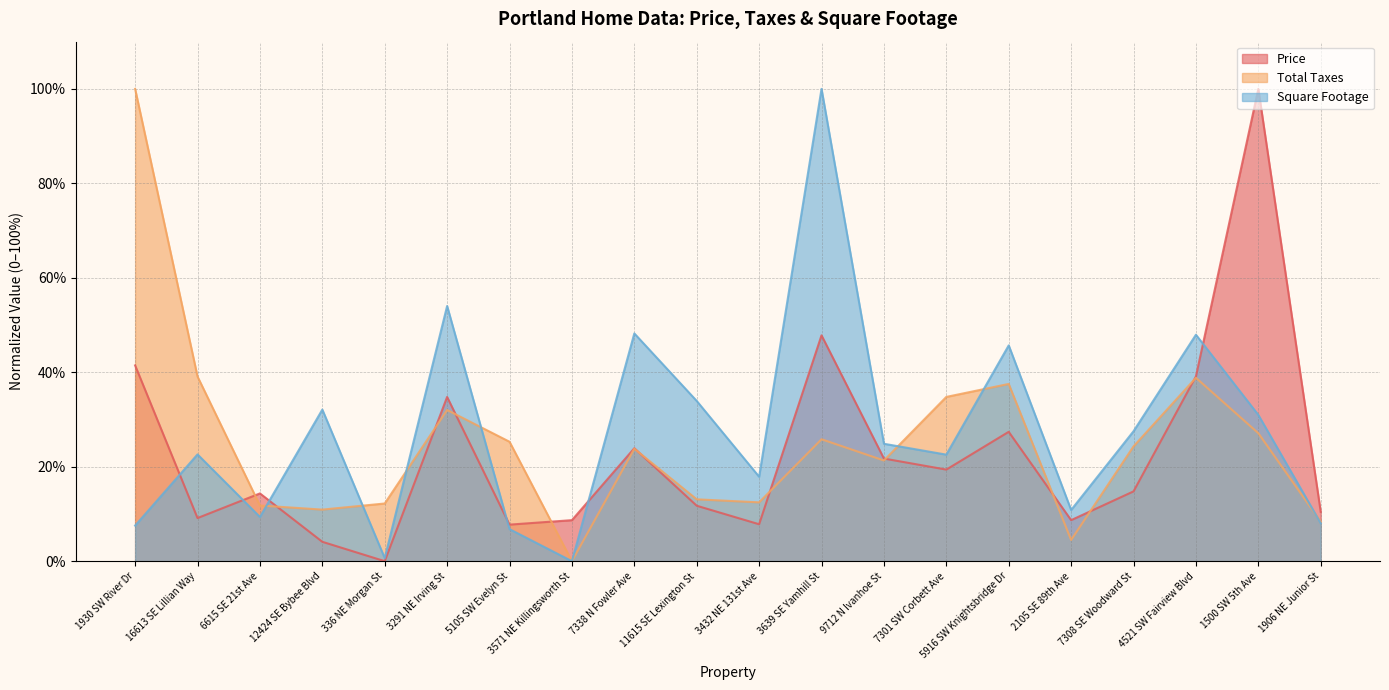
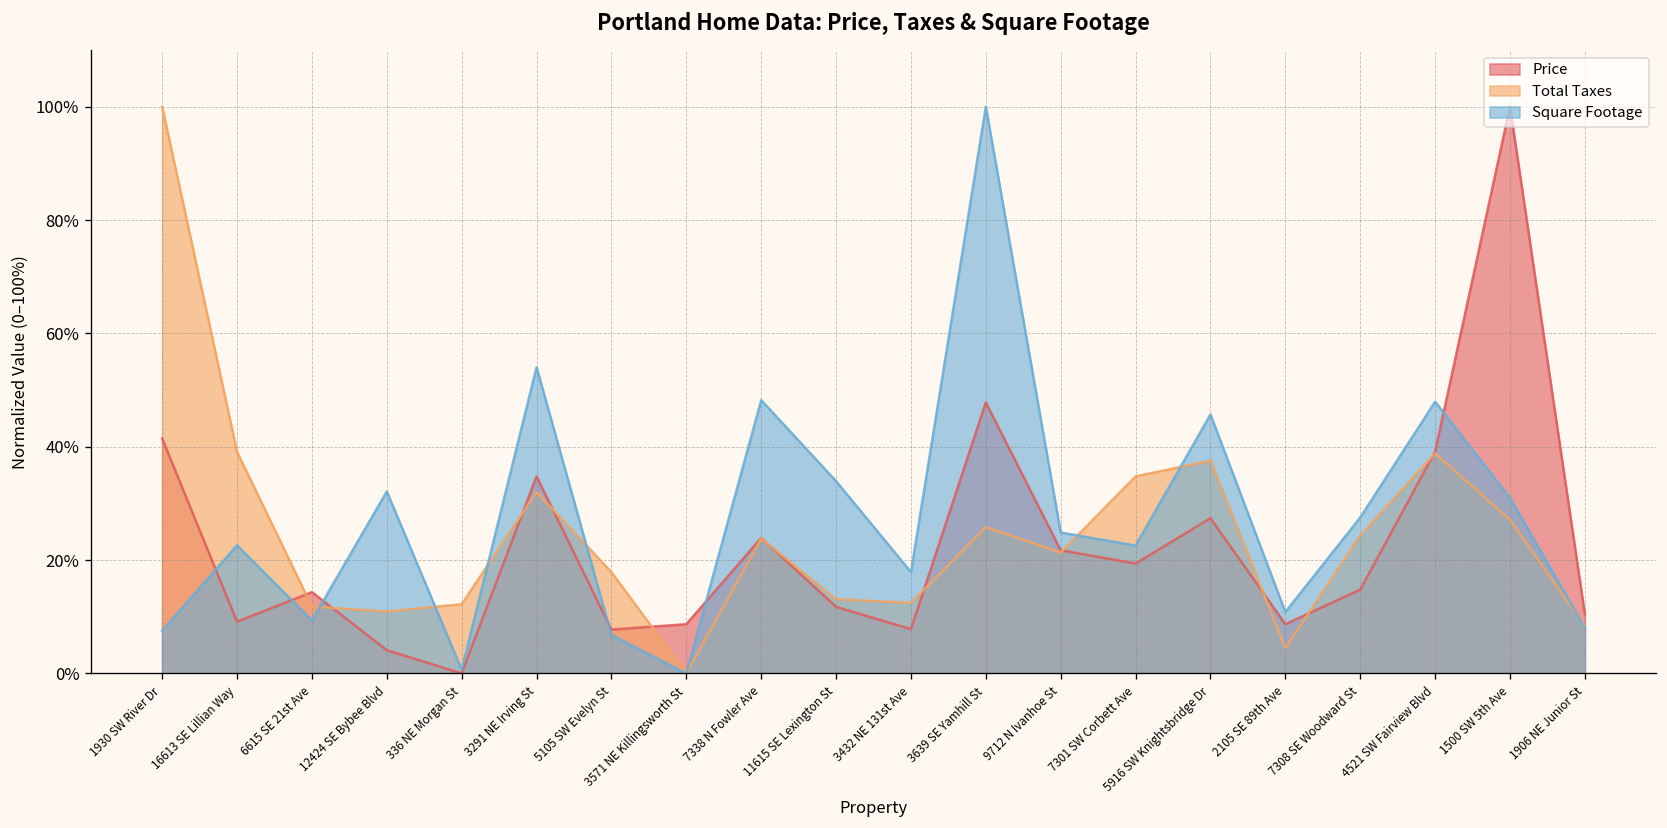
  {
    "Price": {
      "1930 SW River Dr": "41%",
      "16613 SE Lillian Way": "9%",
      "6615 SE 21st Ave": "14%",
      "12424 SE Bybee Blvd": "4%",
      "336 NE Morgan St": "0%",
      "3291 NE Irving St": "35%",
      "5105 SW Evelyn St": "8%",
      "3571 NE Killingsworth St": "9%",
      "11615 SE Lexington St": "12%",
      "3432 NE 131st Ave": "8%",
      "3639 SE Yamhill St": "48%",
      "7301 SW Corbett Ave": "19%",
      "5916 SW Knightsbridge Dr": "27%",
      "2105 SE 89th Ave": "9%",
      "7308 SE Woodward St": "15%",
      "1906 NE Junior St": "10%"
    },
    "Total Taxes": {
      "1930 SW River Dr": "100%",
      "16613 SE Lillian Way": "39%",
      "6615 SE 21st Ave": "12%",
      "12424 SE Bybee Blvd": "11%",
      "336 NE Morgan St": "12%",
      "3291 NE Irving St": "32%",
-     "5105 SW Evelyn St": "25%",
+     "5105 SW Evelyn St": "18%",
      "11615 SE Lexington St": "13%",
      "3432 NE 131st Ave": "12%",
      "3639 SE Yamhill St": "26%",
      "7301 SW Corbett Ave": "35%",
      "5916 SW Knightsbridge Dr": "38%",
      "2105 SE 89th Ave": "4%",
      "7308 SE Woodward St": "24%",
      "1500 SW 5th Ave": "27%"
    },
    "Square Footage": {
      "1930 SW River Dr": "8%",
      "16613 SE Lillian Way": "23%",
      "6615 SE 21st Ave": "9%",
      "12424 SE Bybee Blvd": "32%",
      "336 NE Morgan St": "1%",
      "3291 NE Irving St": "54%",
      "5105 SW Evelyn St": "7%",
      "7338 N Fowler Ave": "48%",
      "11615 SE Lexington St": "34%",
      "3432 NE 131st Ave": "18%",
      "3639 SE Yamhill St": "100%",
      "9712 N Ivanhoe St": "25%",
      "7301 SW Corbett Ave": "23%",
      "5916 SW Knightsbridge Dr": "46%",
      "2105 SE 89th Ave": "11%",
      "7308 SE Woodward St": "28%",
      "4521 SW Fairview Blvd": "48%",
      "1500 SW 5th Ave": "31%"
    }
  }
